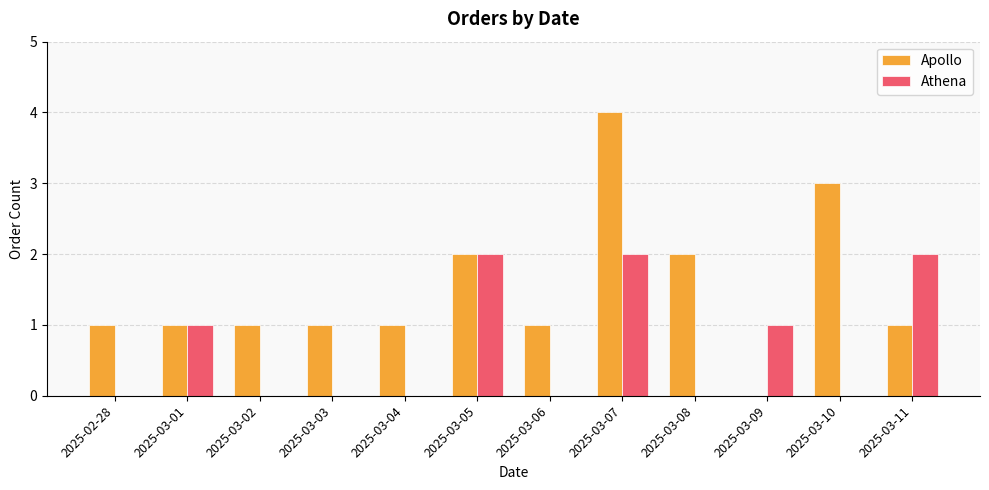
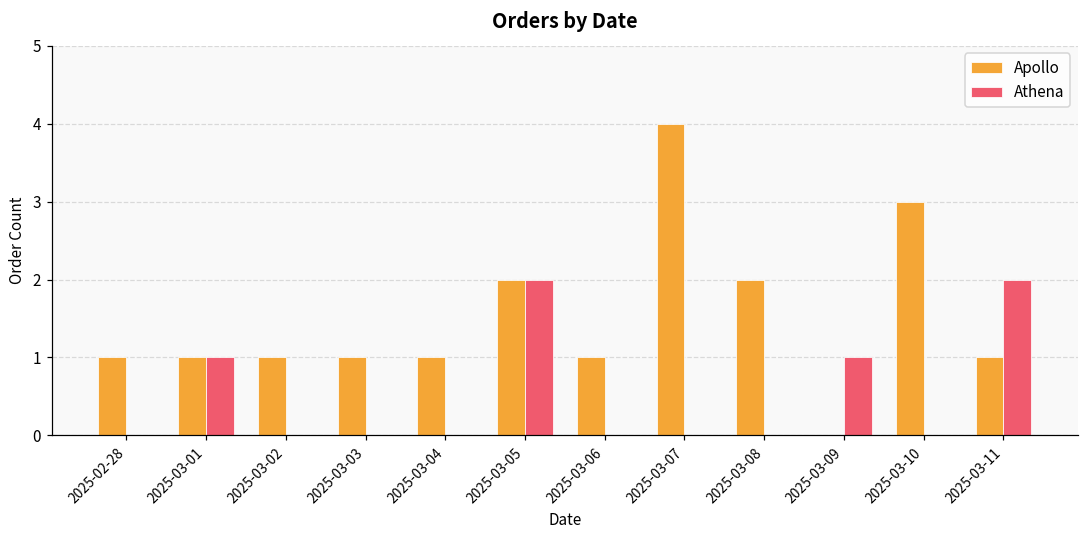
  {
    "Apollo": {
      "2025-02-28": 1,
      "2025-03-01": 1,
      "2025-03-02": 1,
      "2025-03-03": 1,
      "2025-03-04": 1,
      "2025-03-05": 2,
      "2025-03-06": 1,
      "2025-03-07": 4,
      "2025-03-08": 2,
      "2025-03-09": 0,
      "2025-03-10": 3,
      "2025-03-11": 1
    },
    "Athena": {
      "2025-02-28": 0,
      "2025-03-01": 1,
      "2025-03-02": 0,
      "2025-03-03": 0,
      "2025-03-04": 0,
      "2025-03-05": 2,
      "2025-03-06": 0,
-     "2025-03-07": 2,
+     "2025-03-07": 0,
      "2025-03-08": 0,
      "2025-03-09": 1,
      "2025-03-10": 0,
      "2025-03-11": 2
    }
  }
